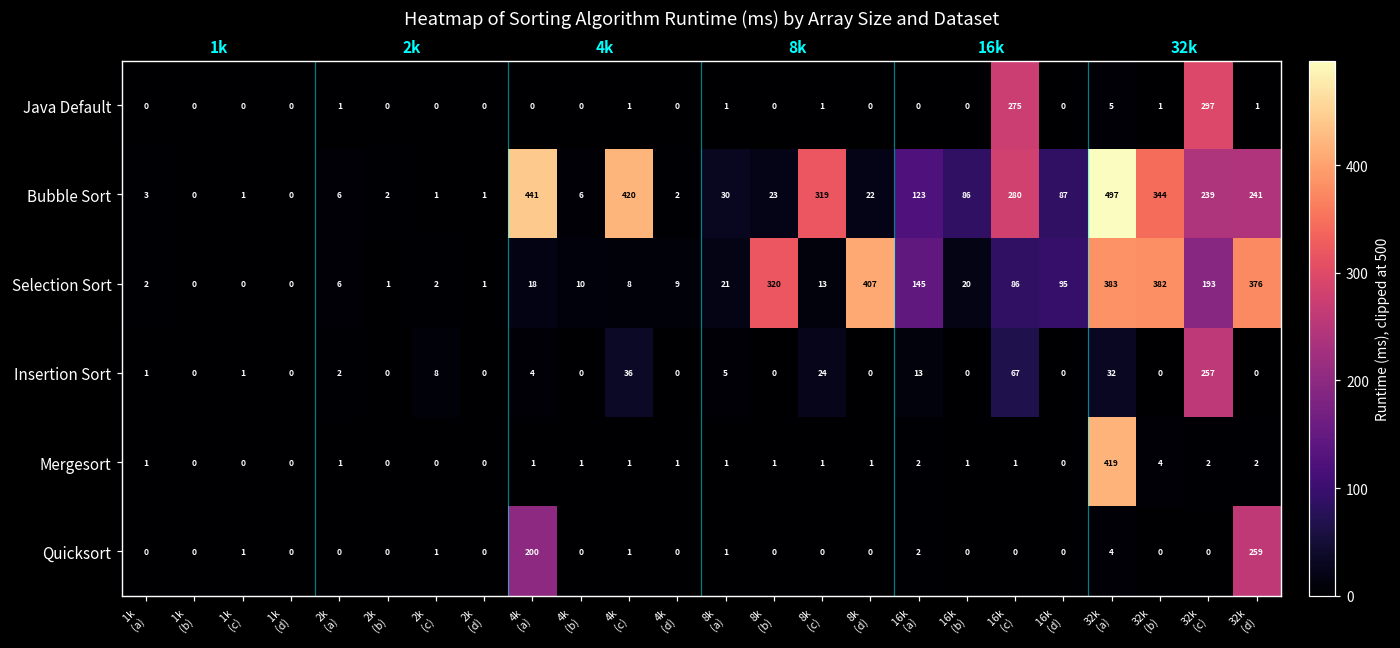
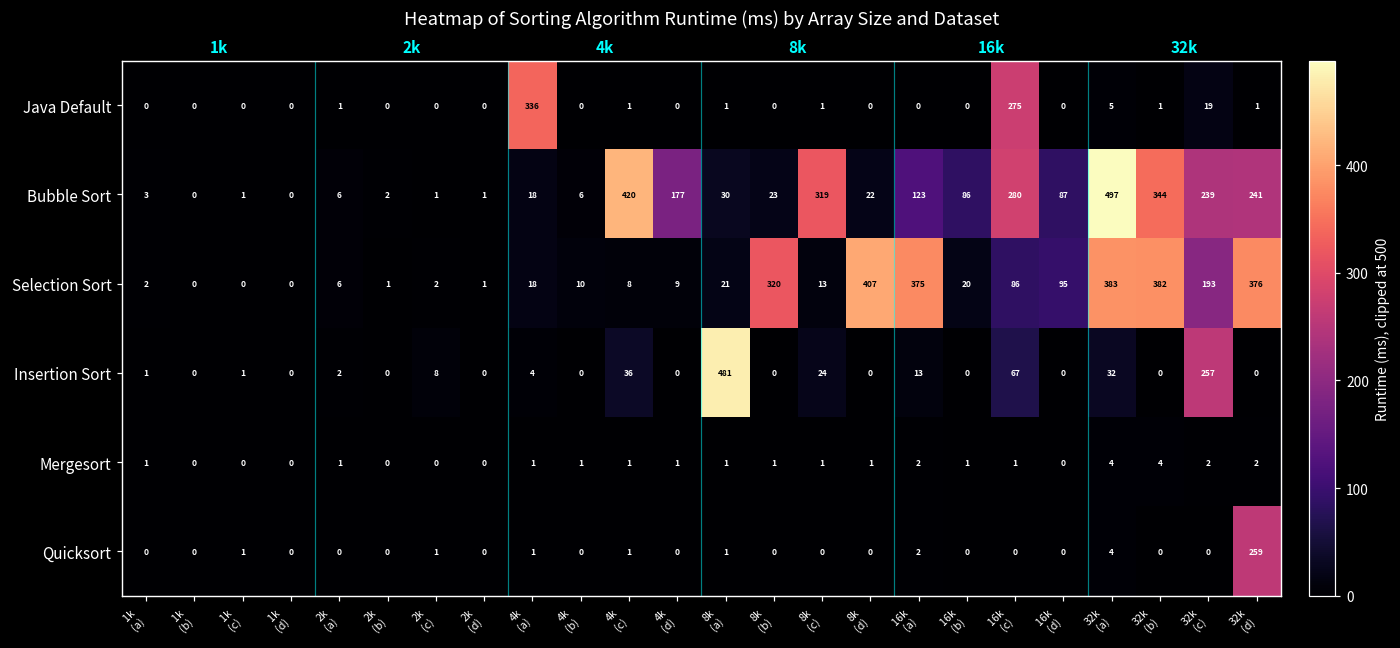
  {
    "Java Default": {
      "1k (a)": 0,
      "1k (b)": 0,
      "1k (c)": 0,
      "1k (d)": 0,
      "2k (a)": 1,
      "2k (b)": 0,
      "2k (c)": 0,
      "2k (d)": 0,
-     "4k (a)": 0,
+     "4k (a)": 336,
      "4k (b)": 0,
      "4k (c)": 1,
      "4k (d)": 0,
      "8k (a)": 1,
      "8k (b)": 0,
      "8k (c)": 1,
      "8k (d)": 0,
      "16k (a)": 0,
      "16k (b)": 0,
      "16k (c)": 275,
      "16k (d)": 0,
      "32k (a)": 5,
      "32k (b)": 1,
-     "32k (c)": 297,
+     "32k (c)": 19,
      "32k (d)": 1
    },
    "Bubble Sort": {
      "1k (a)": 3,
      "1k (b)": 0,
      "1k (c)": 1,
      "1k (d)": 0,
      "2k (a)": 6,
      "2k (b)": 2,
      "2k (c)": 1,
      "2k (d)": 1,
-     "4k (a)": 441,
+     "4k (a)": 18,
      "4k (b)": 6,
      "4k (c)": 420,
-     "4k (d)": 2,
+     "4k (d)": 177,
      "8k (a)": 30,
      "8k (b)": 23,
      "8k (c)": 319,
      "8k (d)": 22,
      "16k (a)": 123,
      "16k (b)": 86,
      "16k (c)": 280,
      "16k (d)": 87,
      "32k (a)": 497,
      "32k (b)": 344,
      "32k (c)": 239,
      "32k (d)": 241
    },
    "Selection Sort": {
      "1k (a)": 2,
      "1k (b)": 0,
      "1k (c)": 0,
      "1k (d)": 0,
      "2k (a)": 6,
      "2k (b)": 1,
      "2k (c)": 2,
      "2k (d)": 1,
      "4k (a)": 18,
      "4k (b)": 10,
      "4k (c)": 8,
      "4k (d)": 9,
      "8k (a)": 21,
      "8k (b)": 320,
      "8k (c)": 13,
      "8k (d)": 407,
-     "16k (a)": 145,
+     "16k (a)": 375,
      "16k (b)": 20,
      "16k (c)": 86,
      "16k (d)": 95,
      "32k (a)": 383,
      "32k (b)": 382,
      "32k (c)": 193,
      "32k (d)": 376
    },
    "Insertion Sort": {
      "1k (a)": 1,
      "1k (b)": 0,
      "1k (c)": 1,
      "1k (d)": 0,
      "2k (a)": 2,
      "2k (b)": 0,
      "2k (c)": 8,
      "2k (d)": 0,
      "4k (a)": 4,
      "4k (b)": 0,
      "4k (c)": 36,
      "4k (d)": 0,
-     "8k (a)": 5,
+     "8k (a)": 481,
      "8k (b)": 0,
      "8k (c)": 24,
      "8k (d)": 0,
      "16k (a)": 13,
      "16k (b)": 0,
      "16k (c)": 67,
      "16k (d)": 0,
      "32k (a)": 32,
      "32k (b)": 0,
      "32k (c)": 257,
      "32k (d)": 0
    },
    "Mergesort": {
      "1k (a)": 1,
      "1k (b)": 0,
      "1k (c)": 0,
      "1k (d)": 0,
      "2k (a)": 1,
      "2k (b)": 0,
      "2k (c)": 0,
      "2k (d)": 0,
      "4k (a)": 1,
      "4k (b)": 1,
      "4k (c)": 1,
      "4k (d)": 1,
      "8k (a)": 1,
      "8k (b)": 1,
      "8k (c)": 1,
      "8k (d)": 1,
      "16k (a)": 2,
      "16k (b)": 1,
      "16k (c)": 1,
      "16k (d)": 0,
-     "32k (a)": 419,
+     "32k (a)": 4,
      "32k (b)": 4,
      "32k (c)": 2,
      "32k (d)": 2
    },
    "Quicksort": {
      "1k (a)": 0,
      "1k (b)": 0,
      "1k (c)": 1,
      "1k (d)": 0,
      "2k (a)": 0,
      "2k (b)": 0,
      "2k (c)": 1,
      "2k (d)": 0,
-     "4k (a)": 200,
+     "4k (a)": 1,
      "4k (b)": 0,
      "4k (c)": 1,
      "4k (d)": 0,
      "8k (a)": 1,
      "8k (b)": 0,
      "8k (c)": 0,
      "8k (d)": 0,
      "16k (a)": 2,
      "16k (b)": 0,
      "16k (c)": 0,
      "16k (d)": 0,
      "32k (a)": 4,
      "32k (b)": 0,
      "32k (c)": 0,
      "32k (d)": 259
    }
  }
